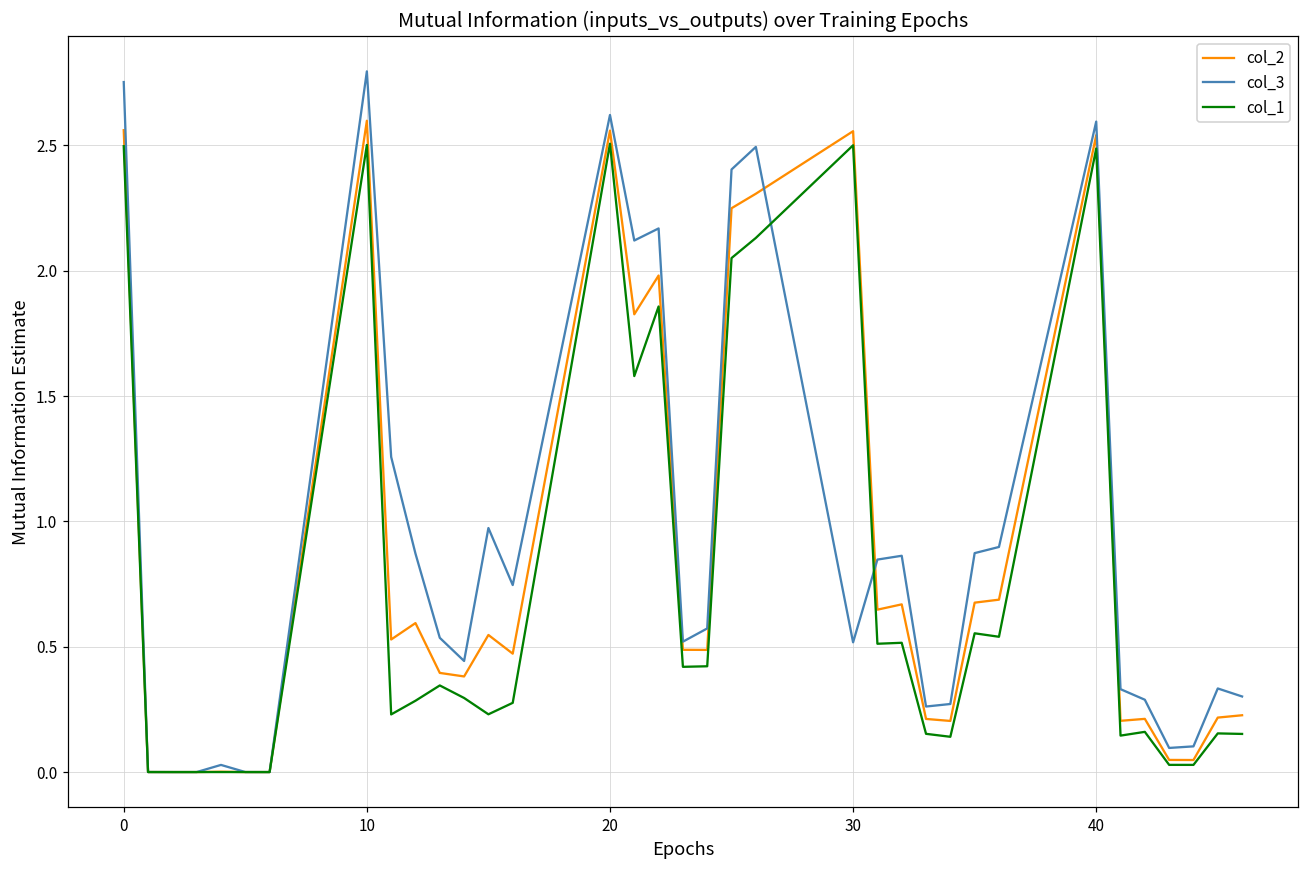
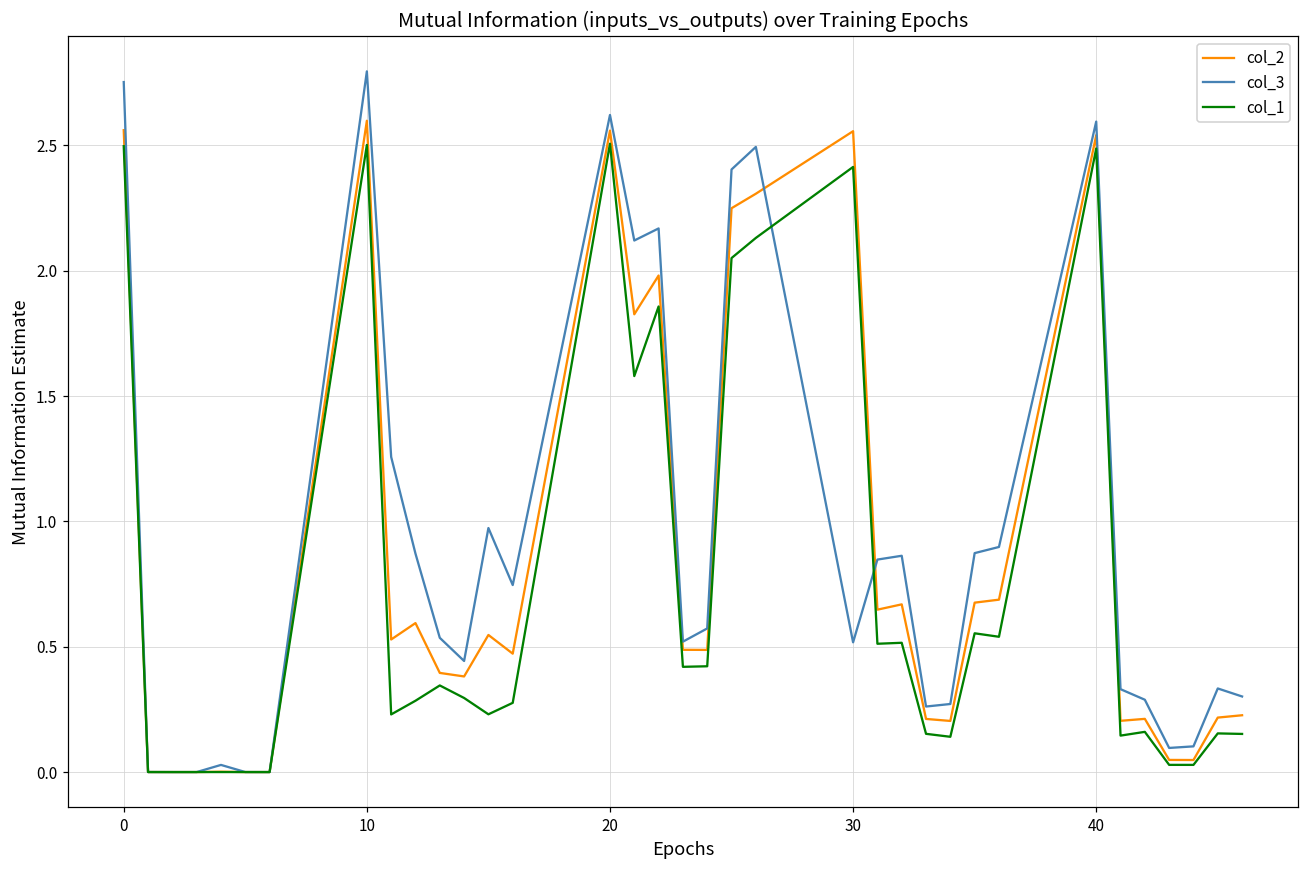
  {
    "col_2": {
      "0": 2.56,
      "10": 2.60,
      "20": 2.56,
      "30": 2.56,
      "40": 2.54
    },
    "col_3": {
      "0": 2.75,
      "10": 2.80,
      "20": 2.62,
      "30": 0.52,
      "40": 2.59
    },
    "col_1": {
      "0": 2.50,
      "10": 2.50,
      "20": 2.51,
-     "30": 2.50,
+     "30": 2.41,
      "40": 2.49
    }
  }
